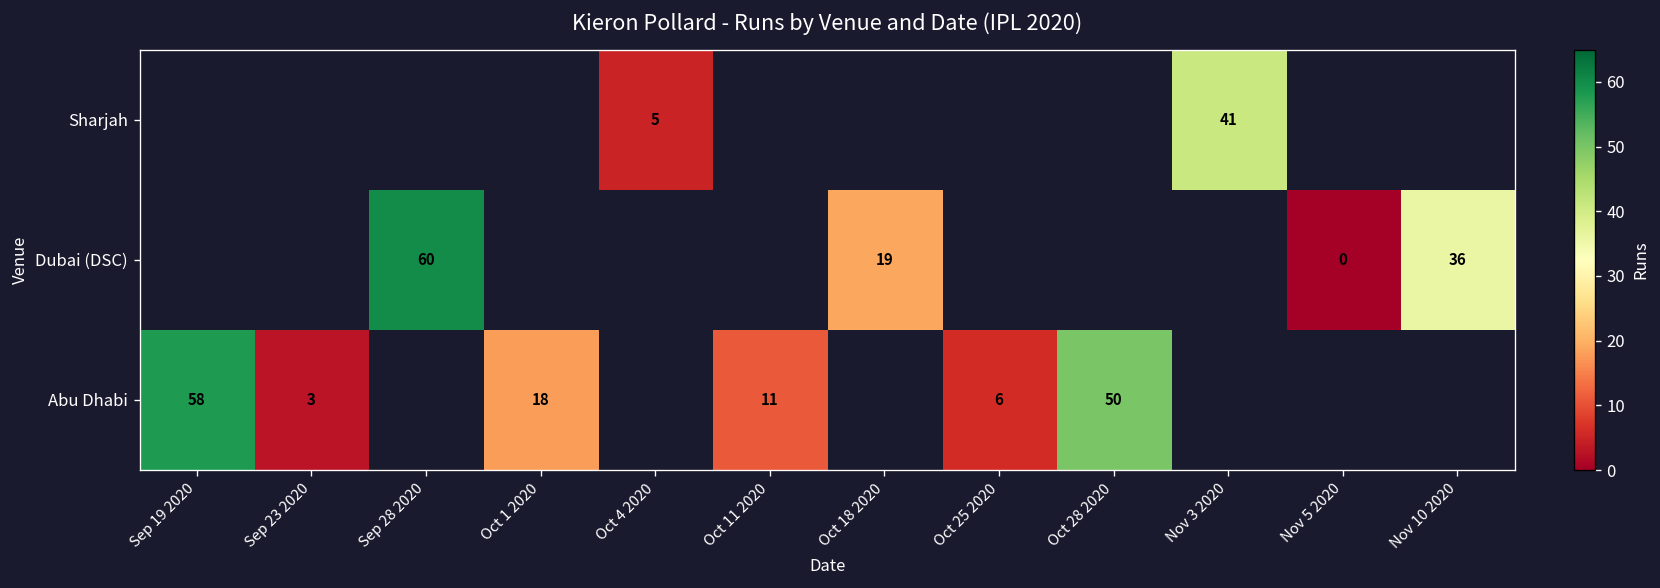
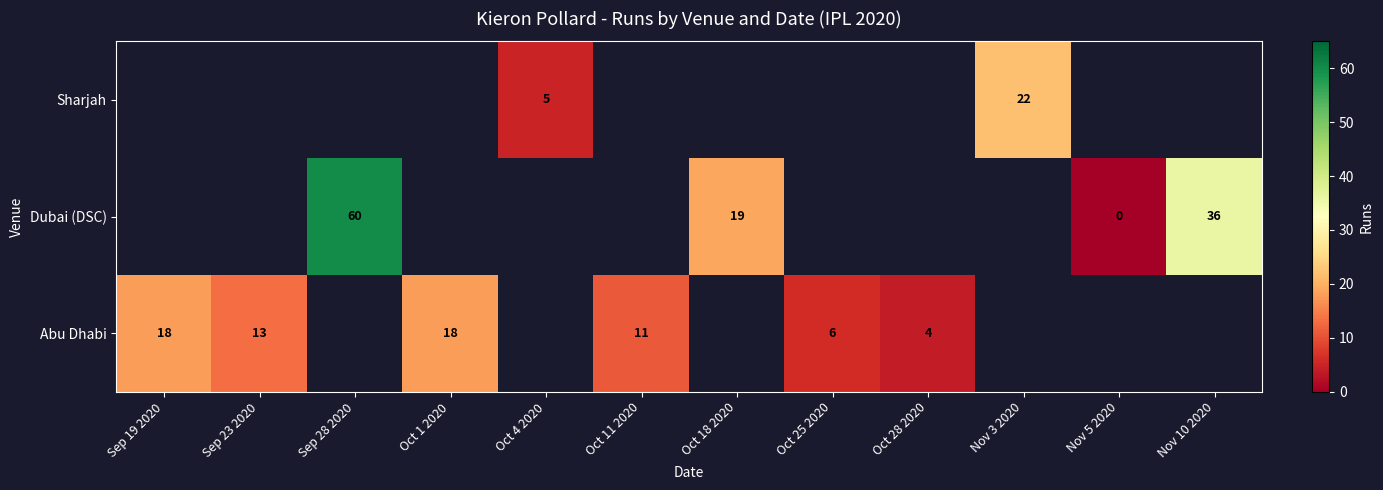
  {
    "Sharjah": {
      "Oct 4 2020": 5,
-     "Nov 3 2020": 41
+     "Nov 3 2020": 22
    },
    "Dubai (DSC)": {
      "Sep 28 2020": 60,
      "Oct 18 2020": 19,
      "Nov 5 2020": 0,
      "Nov 10 2020": 36
    },
    "Abu Dhabi": {
-     "Sep 19 2020": 58,
-     "Sep 23 2020": 3,
+     "Sep 19 2020": 18,
+     "Sep 23 2020": 13,
      "Oct 1 2020": 18,
      "Oct 11 2020": 11,
      "Oct 25 2020": 6,
-     "Oct 28 2020": 50
+     "Oct 28 2020": 4
    }
  }
